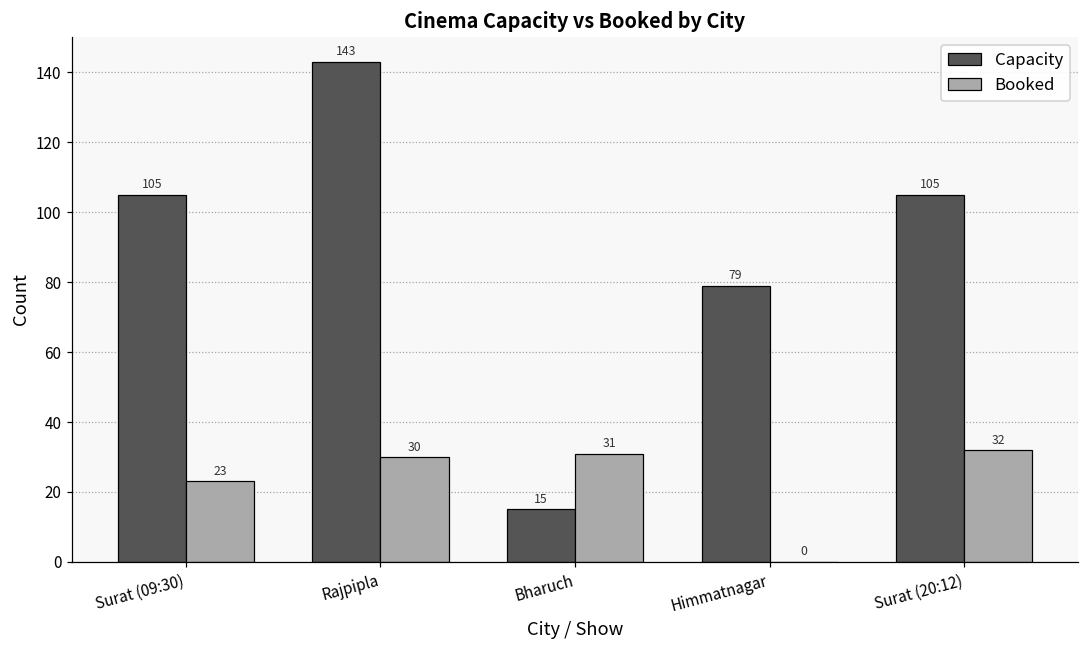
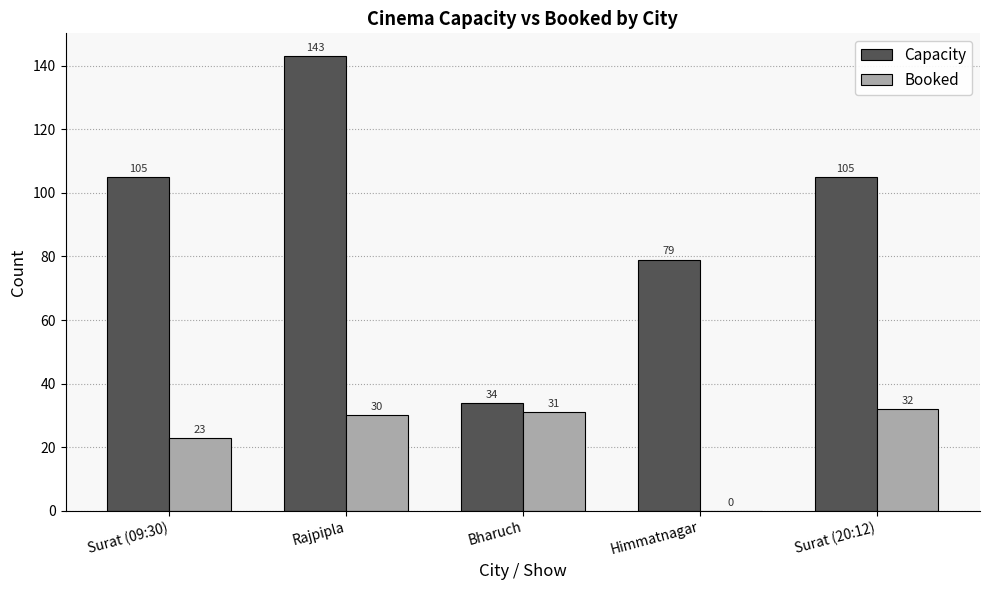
  {
    "Capacity": {
      "Surat (09:30)": 105,
      "Rajpipla": 143,
-     "Bharuch": 15,
+     "Bharuch": 34,
      "Himmatnagar": 79,
      "Surat (20:12)": 105
    },
    "Booked": {
      "Surat (09:30)": 23,
      "Rajpipla": 30,
      "Bharuch": 31,
      "Himmatnagar": 0,
      "Surat (20:12)": 32
    }
  }
